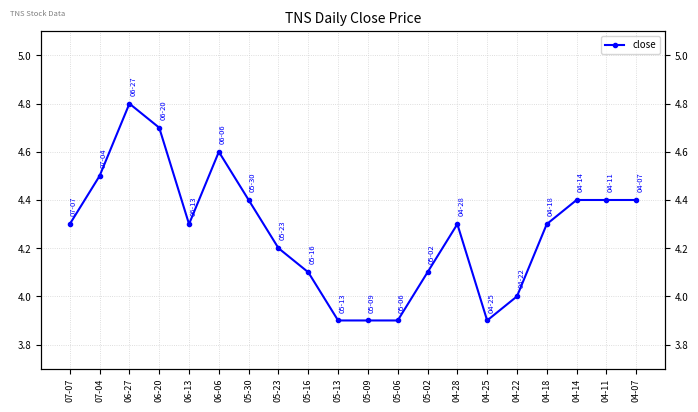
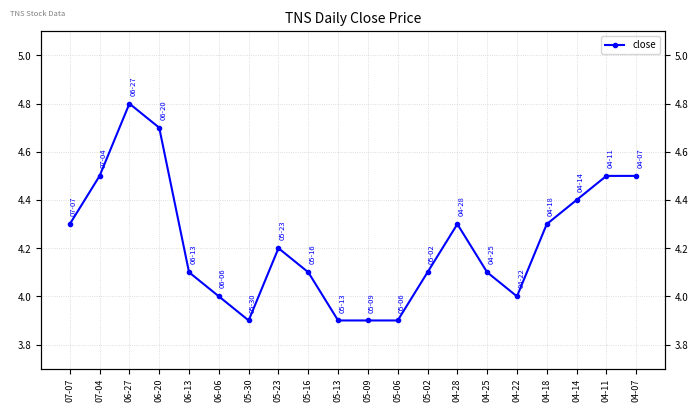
  {
-   "06-13": 4.3,
-   "06-06": 4.6,
-   "05-30": 4.4,
-   "04-25": 3.9,
-   "04-11": 4.4,
-   "04-07": 4.4
+   "06-13": 4.1,
+   "06-06": 4.0,
+   "05-30": 3.9,
+   "04-25": 4.1,
+   "04-11": 4.5,
+   "04-07": 4.5
  }
